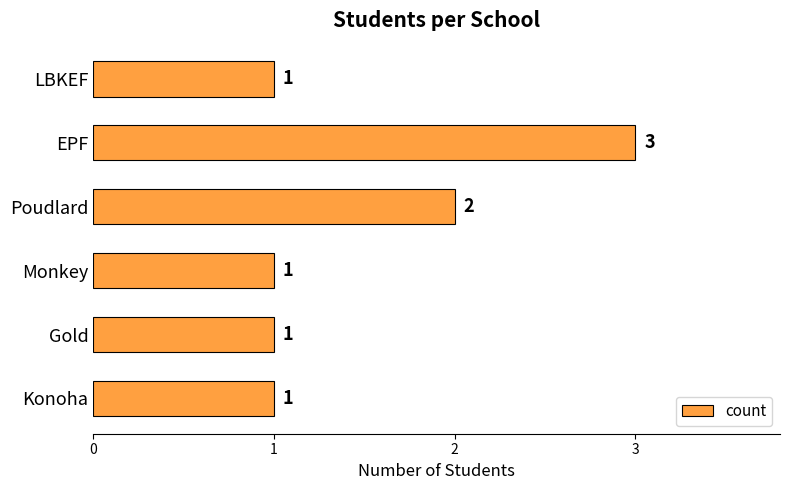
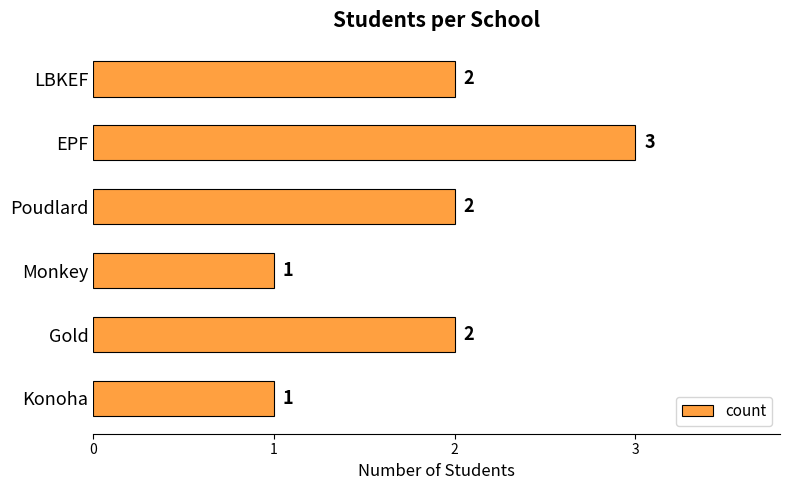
  {
-   "LBKEF": 1,
+   "LBKEF": 2,
    "EPF": 3,
    "Poudlard": 2,
    "Monkey": 1,
-   "Gold": 1,
+   "Gold": 2,
    "Konoha": 1
  }
